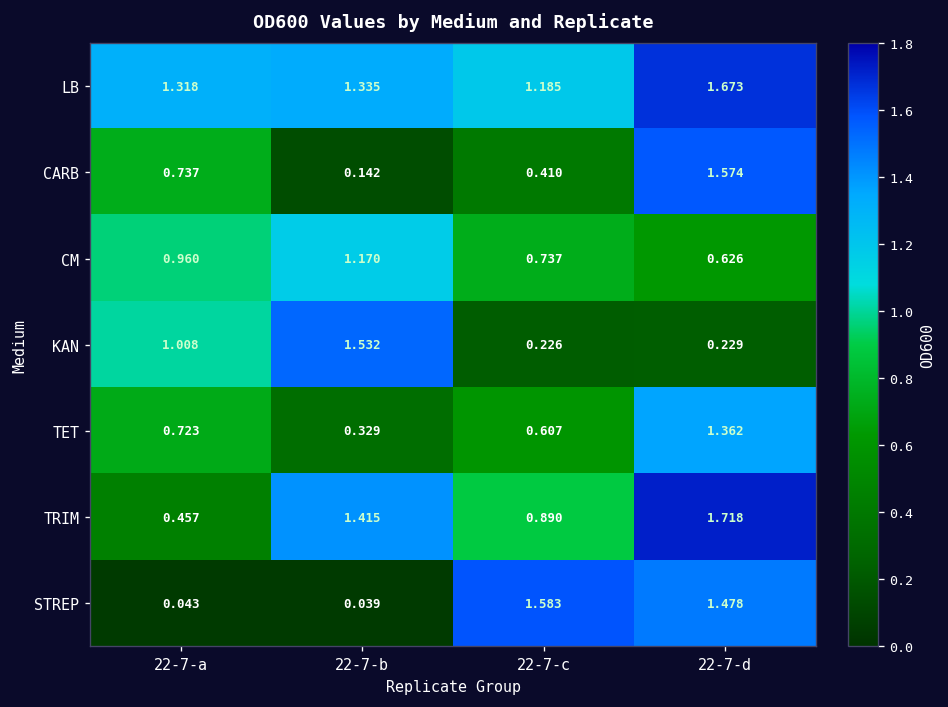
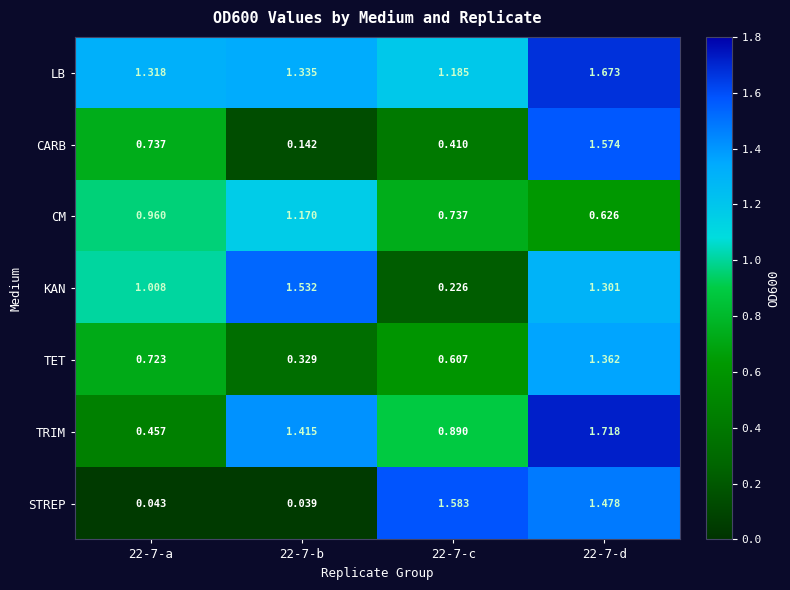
  {
    "LB": {
      "22-7-a": 1.318,
      "22-7-b": 1.335,
      "22-7-c": 1.185,
      "22-7-d": 1.673
    },
    "CARB": {
      "22-7-a": 0.737,
      "22-7-b": 0.142,
      "22-7-c": 0.410,
      "22-7-d": 1.574
    },
    "CM": {
      "22-7-a": 0.960,
      "22-7-b": 1.170,
      "22-7-c": 0.737,
      "22-7-d": 0.626
    },
    "KAN": {
      "22-7-a": 1.008,
      "22-7-b": 1.532,
      "22-7-c": 0.226,
-     "22-7-d": 0.229
+     "22-7-d": 1.301
    },
    "TET": {
      "22-7-a": 0.723,
      "22-7-b": 0.329,
      "22-7-c": 0.607,
      "22-7-d": 1.362
    },
    "TRIM": {
      "22-7-a": 0.457,
      "22-7-b": 1.415,
      "22-7-c": 0.890,
      "22-7-d": 1.718
    },
    "STREP": {
      "22-7-a": 0.043,
      "22-7-b": 0.039,
      "22-7-c": 1.583,
      "22-7-d": 1.478
    }
  }
